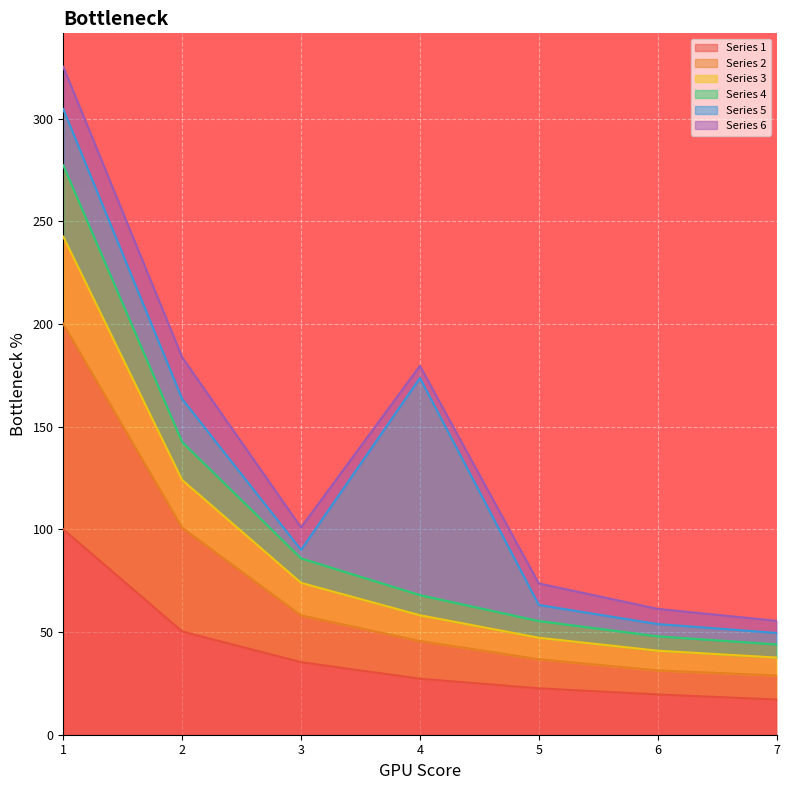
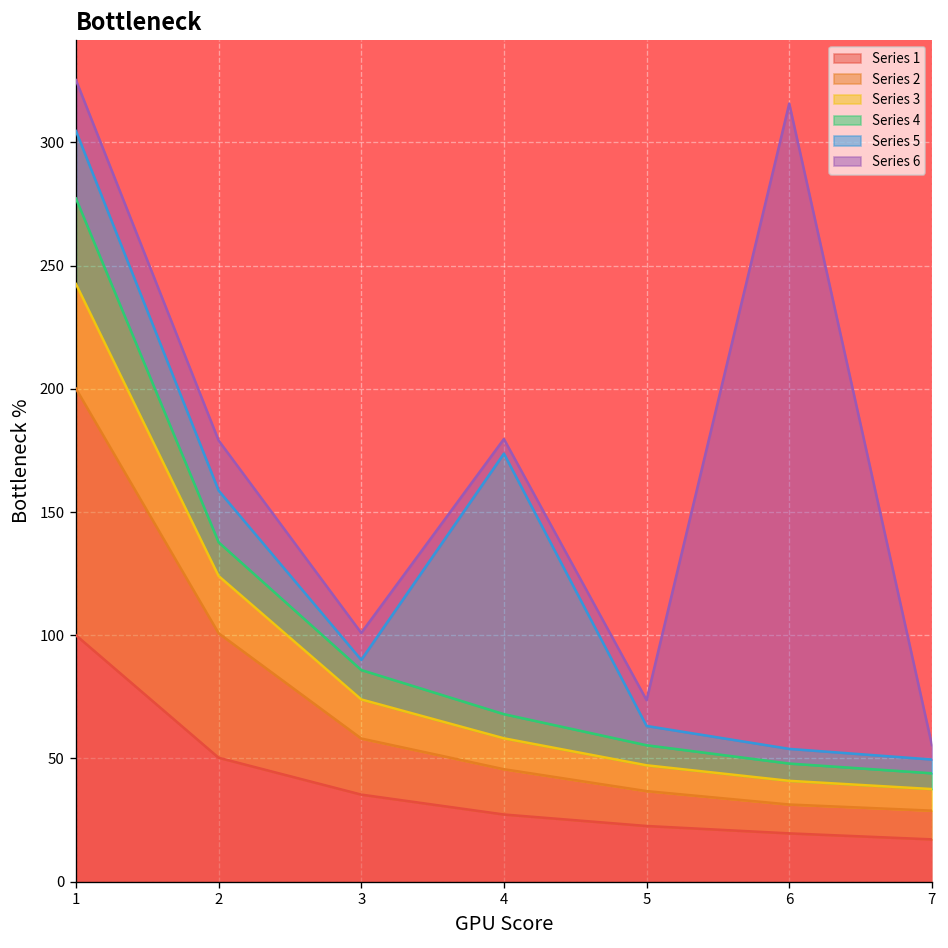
  {
    "Series 4": {
      "1": 35,
-     "2": 18,
+     "2": 14,
      "3": 12,
      "4": 10,
      "5": 8,
      "6": 7,
      "7": 6
    },
    "Series 5": {
      "1": 27,
      "2": 21,
      "3": 4,
      "4": 106,
      "5": 8,
      "6": 6,
      "7": 6
    },
    "Series 6": {
      "1": 21,
      "2": 20,
      "3": 11,
      "4": 6,
      "5": 10,
-     "6": 7,
+     "6": 262,
      "7": 6
    }
  }
